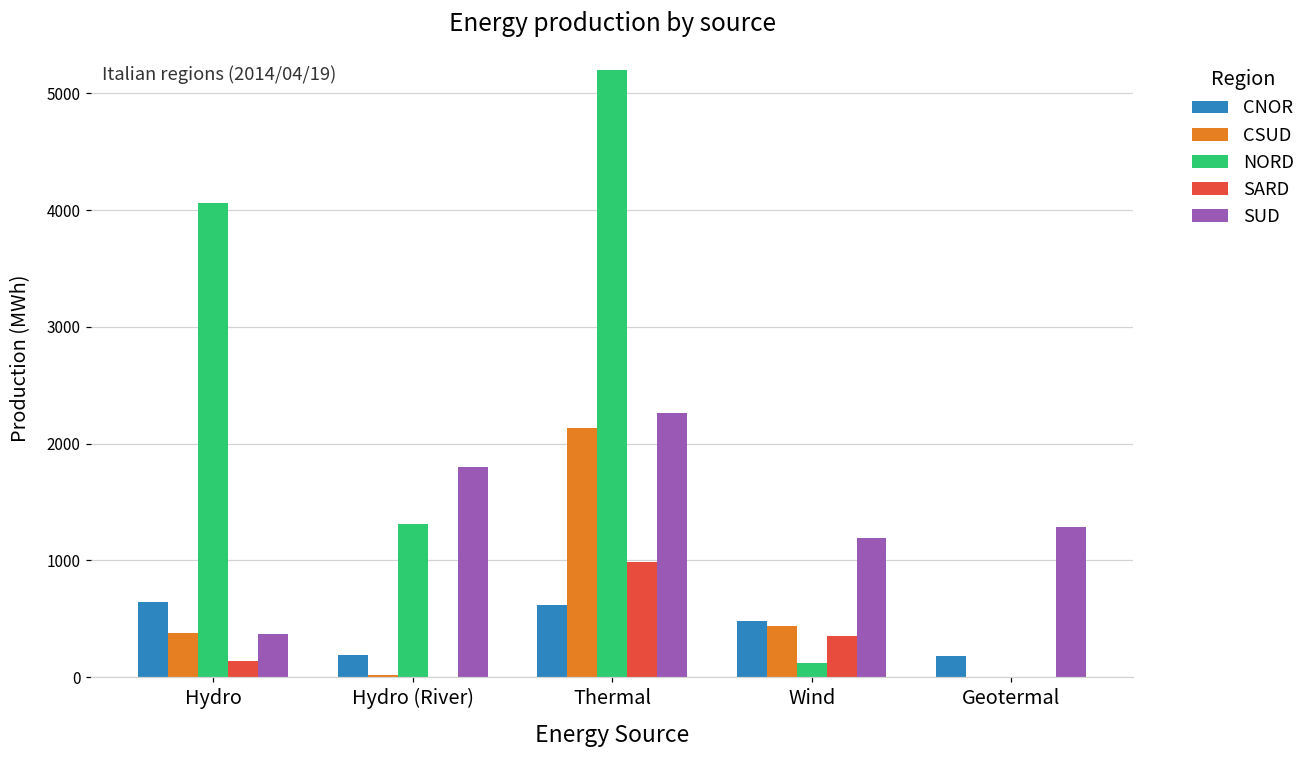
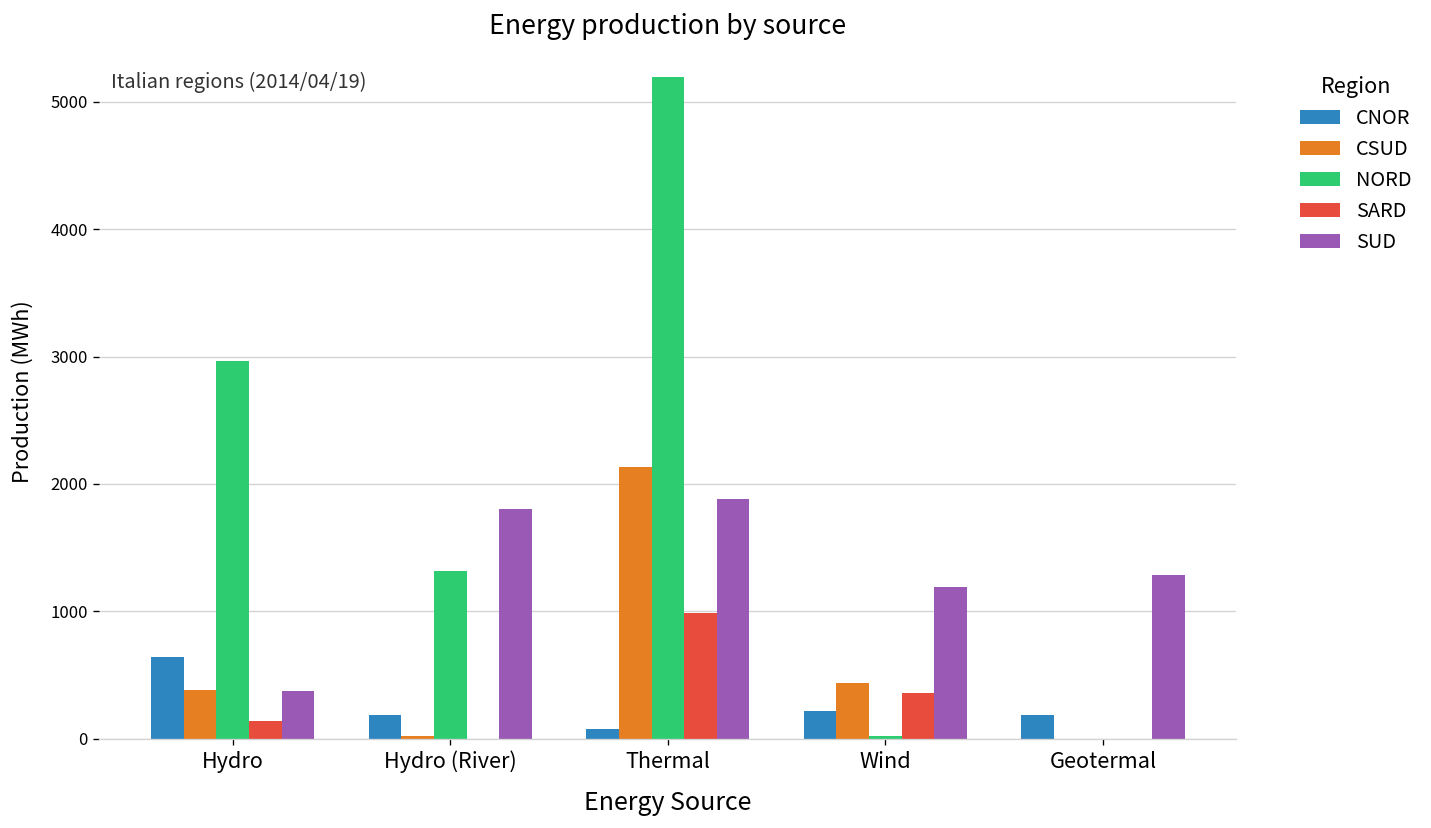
  {
    "CNOR": {
      "Hydro": 650,
      "Hydro (River)": 190,
-     "Thermal": 620,
-     "Wind": 490,
+     "Thermal": 80,
+     "Wind": 220,
      "Geotermal": 190
    },
    "NORD": {
-     "Hydro": 4060,
+     "Hydro": 2970,
      "Hydro (River)": 1310,
      "Thermal": 5200,
-     "Wind": 130,
+     "Wind": 20,
      "Geotermal": 0
    },
    "SUD": {
      "Hydro": 370,
      "Hydro (River)": 1800,
-     "Thermal": 2270,
+     "Thermal": 1880,
      "Wind": 1190,
      "Geotermal": 1280
    }
  }
